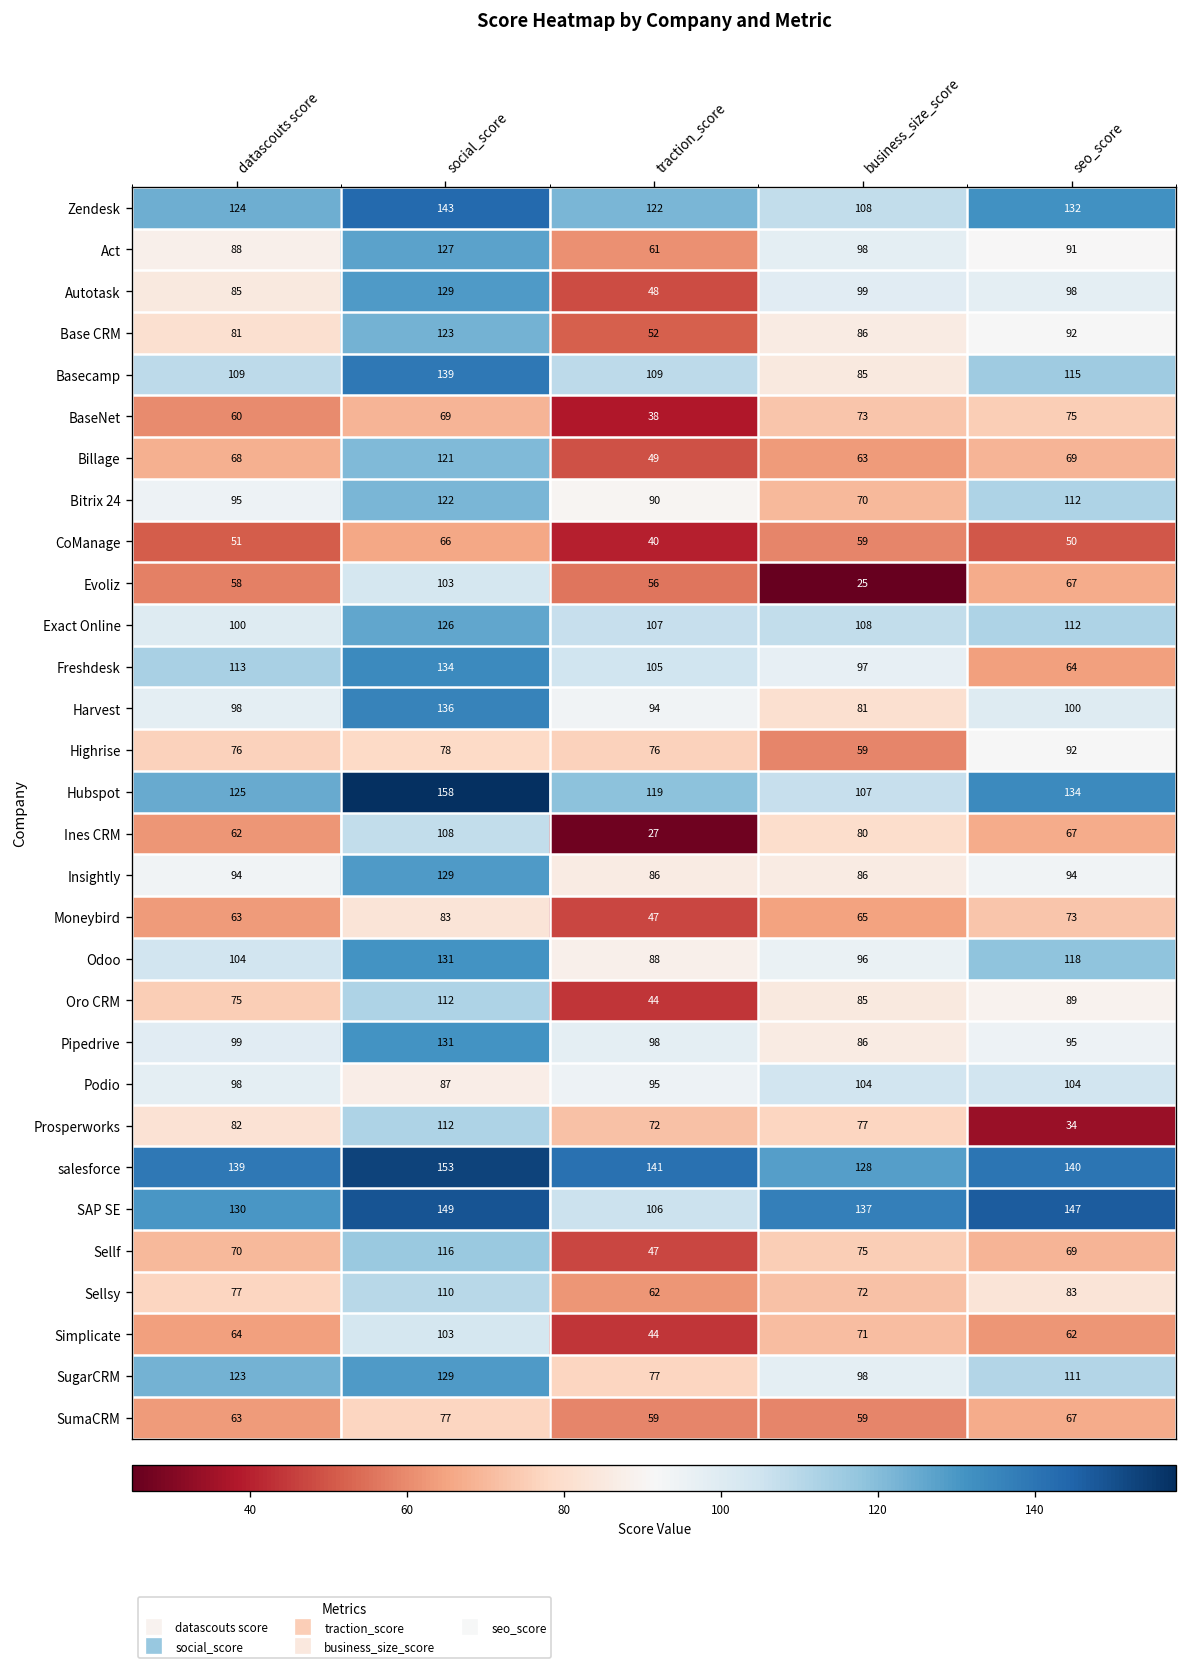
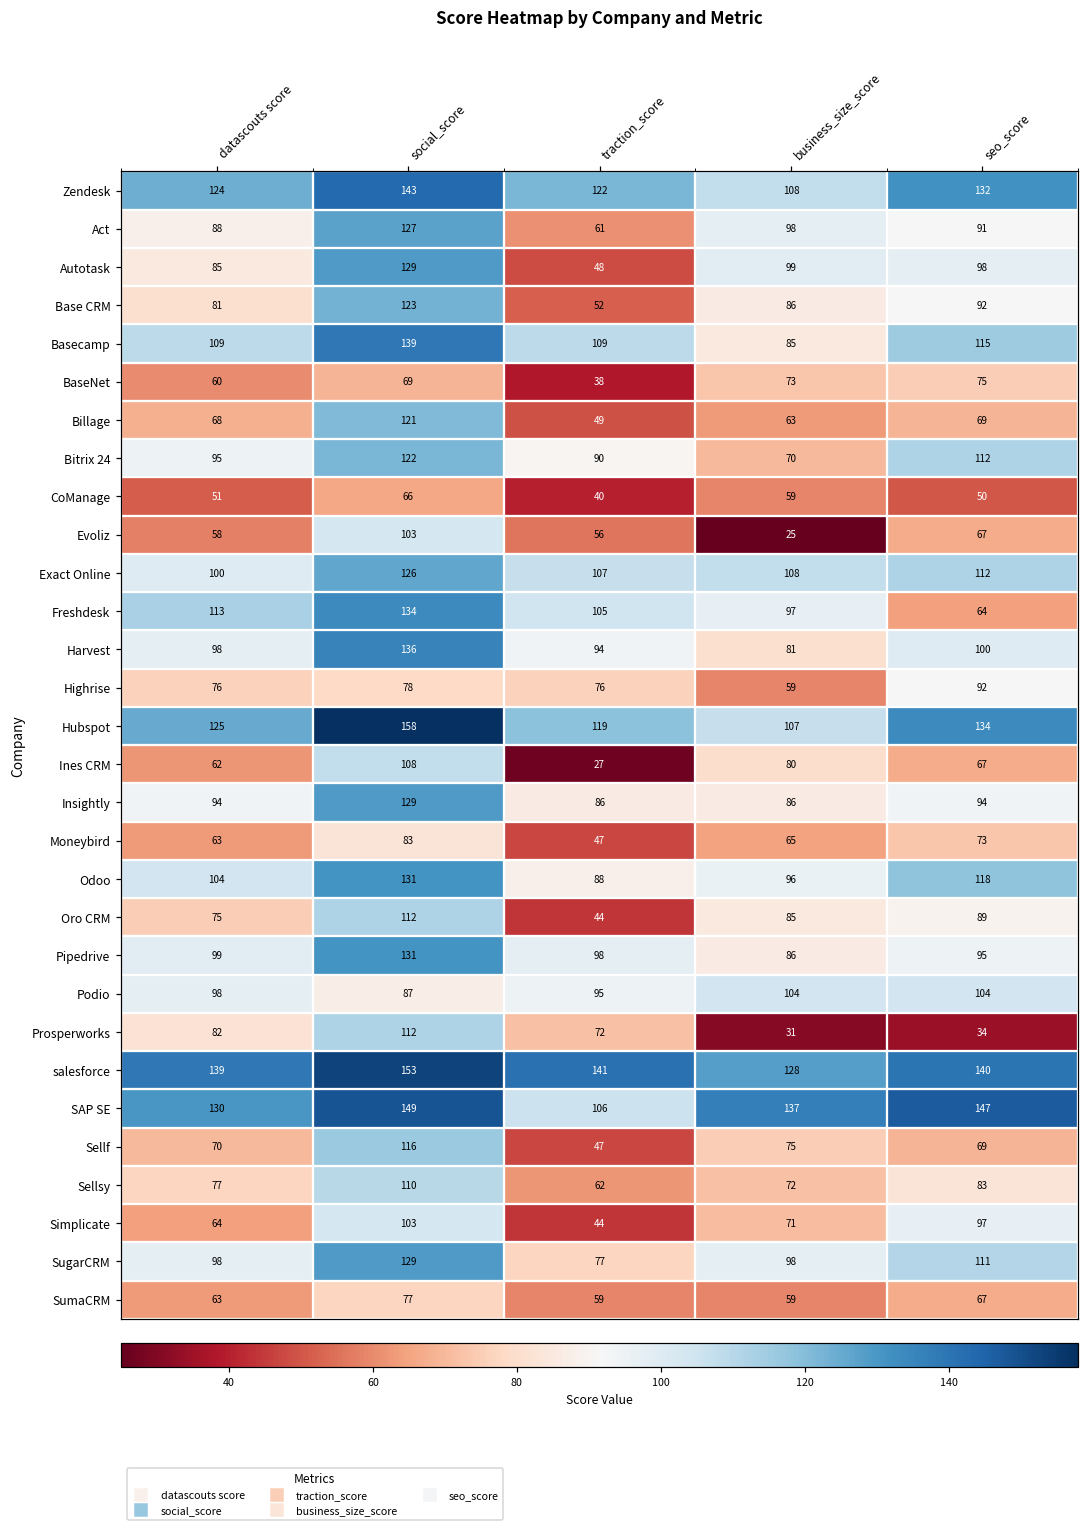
  {
    "Zendesk": {
      "datascouts score": 124,
      "social_score": 143,
      "traction_score": 122,
      "business_size_score": 108,
      "seo_score": 132
    },
    "Act": {
      "datascouts score": 88,
      "social_score": 127,
      "traction_score": 61,
      "business_size_score": 98,
      "seo_score": 91
    },
    "Autotask": {
      "datascouts score": 85,
      "social_score": 129,
      "traction_score": 48,
      "business_size_score": 99,
      "seo_score": 98
    },
    "Base CRM": {
      "datascouts score": 81,
      "social_score": 123,
      "traction_score": 52,
      "business_size_score": 86,
      "seo_score": 92
    },
    "Basecamp": {
      "datascouts score": 109,
      "social_score": 139,
      "traction_score": 109,
      "business_size_score": 85,
      "seo_score": 115
    },
    "BaseNet": {
      "datascouts score": 60,
      "social_score": 69,
      "traction_score": 38,
      "business_size_score": 73,
      "seo_score": 75
    },
    "Billage": {
      "datascouts score": 68,
      "social_score": 121,
      "traction_score": 49,
      "business_size_score": 63,
      "seo_score": 69
    },
    "Bitrix 24": {
      "datascouts score": 95,
      "social_score": 122,
      "traction_score": 90,
      "business_size_score": 70,
      "seo_score": 112
    },
    "CoManage": {
      "datascouts score": 51,
      "social_score": 66,
      "traction_score": 40,
      "business_size_score": 59,
      "seo_score": 50
    },
    "Evoliz": {
      "datascouts score": 58,
      "social_score": 103,
      "traction_score": 56,
      "business_size_score": 25,
      "seo_score": 67
    },
    "Exact Online": {
      "datascouts score": 100,
      "social_score": 126,
      "traction_score": 107,
      "business_size_score": 108,
      "seo_score": 112
    },
    "Freshdesk": {
      "datascouts score": 113,
      "social_score": 134,
      "traction_score": 105,
      "business_size_score": 97,
      "seo_score": 64
    },
    "Harvest": {
      "datascouts score": 98,
      "social_score": 136,
      "traction_score": 94,
      "business_size_score": 81,
      "seo_score": 100
    },
    "Highrise": {
      "datascouts score": 76,
      "social_score": 78,
      "traction_score": 76,
      "business_size_score": 59,
      "seo_score": 92
    },
    "Hubspot": {
      "datascouts score": 125,
      "social_score": 158,
      "traction_score": 119,
      "business_size_score": 107,
      "seo_score": 134
    },
    "Ines CRM": {
      "datascouts score": 62,
      "social_score": 108,
      "traction_score": 27,
      "business_size_score": 80,
      "seo_score": 67
    },
    "Insightly": {
      "datascouts score": 94,
      "social_score": 129,
      "traction_score": 86,
      "business_size_score": 86,
      "seo_score": 94
    },
    "Moneybird": {
      "datascouts score": 63,
      "social_score": 83,
      "traction_score": 47,
      "business_size_score": 65,
      "seo_score": 73
    },
    "Odoo": {
      "datascouts score": 104,
      "social_score": 131,
      "traction_score": 88,
      "business_size_score": 96,
      "seo_score": 118
    },
    "Oro CRM": {
      "datascouts score": 75,
      "social_score": 112,
      "traction_score": 44,
      "business_size_score": 85,
      "seo_score": 89
    },
    "Pipedrive": {
      "datascouts score": 99,
      "social_score": 131,
      "traction_score": 98,
      "business_size_score": 86,
      "seo_score": 95
    },
    "Podio": {
      "datascouts score": 98,
      "social_score": 87,
      "traction_score": 95,
      "business_size_score": 104,
      "seo_score": 104
    },
    "Prosperworks": {
      "datascouts score": 82,
      "social_score": 112,
      "traction_score": 72,
-     "business_size_score": 77,
+     "business_size_score": 31,
      "seo_score": 34
    },
    "salesforce": {
      "datascouts score": 139,
      "social_score": 153,
      "traction_score": 141,
      "business_size_score": 128,
      "seo_score": 140
    },
    "SAP SE": {
      "datascouts score": 130,
      "social_score": 149,
      "traction_score": 106,
      "business_size_score": 137,
      "seo_score": 147
    },
    "Sellf": {
      "datascouts score": 70,
      "social_score": 116,
      "traction_score": 47,
      "business_size_score": 75,
      "seo_score": 69
    },
    "Sellsy": {
      "datascouts score": 77,
      "social_score": 110,
      "traction_score": 62,
      "business_size_score": 72,
      "seo_score": 83
    },
    "Simplicate": {
      "datascouts score": 64,
      "social_score": 103,
      "traction_score": 44,
      "business_size_score": 71,
-     "seo_score": 62
+     "seo_score": 97
    },
    "SugarCRM": {
-     "datascouts score": 123,
+     "datascouts score": 98,
      "social_score": 129,
      "traction_score": 77,
      "business_size_score": 98,
      "seo_score": 111
    },
    "SumaCRM": {
      "datascouts score": 63,
      "social_score": 77,
      "traction_score": 59,
      "business_size_score": 59,
      "seo_score": 67
    }
  }
